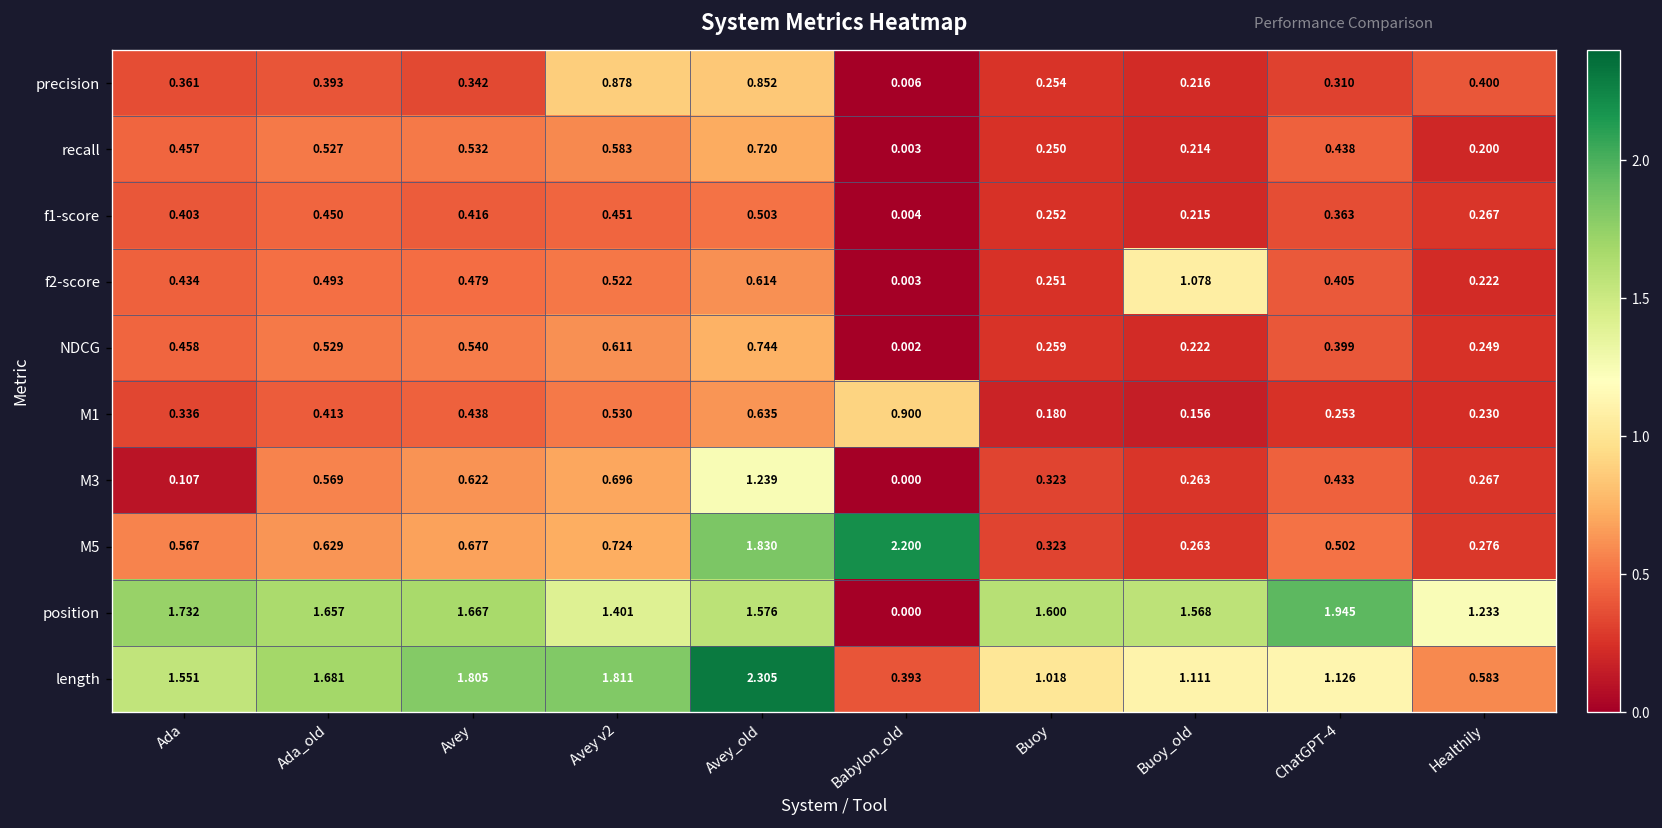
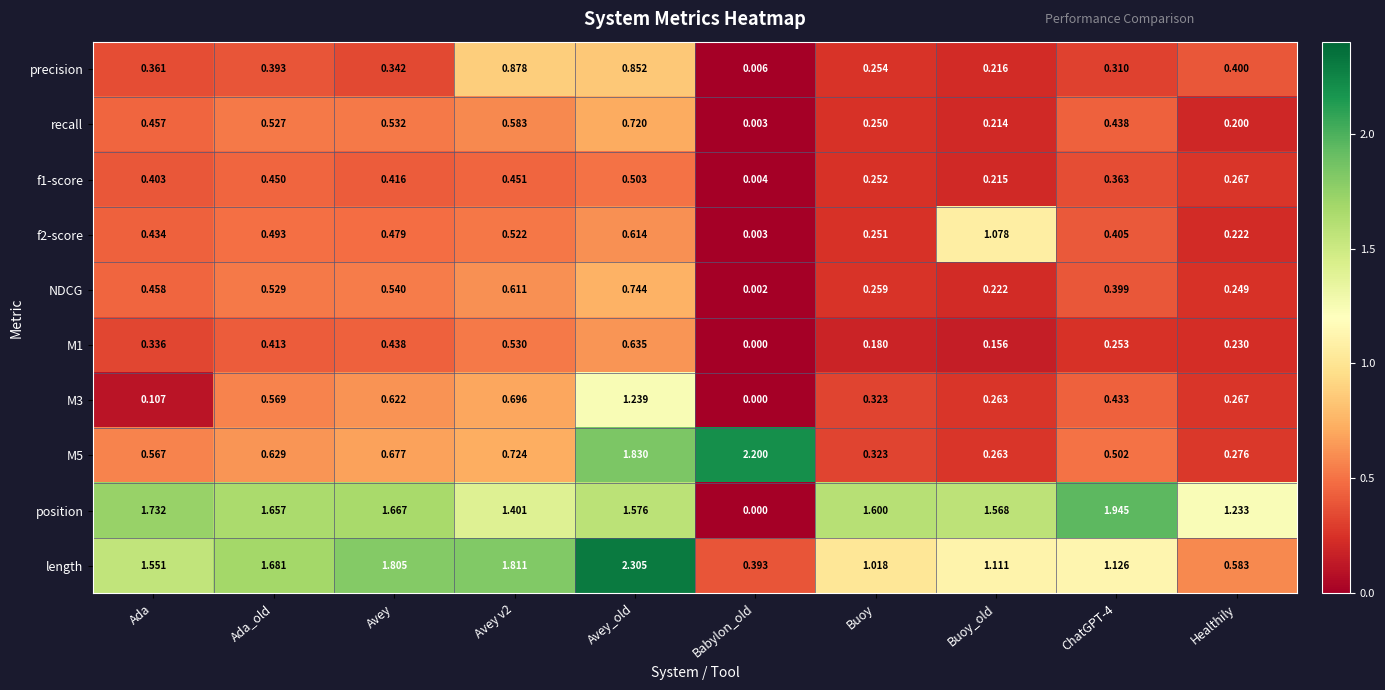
  {
    "precision": {
      "Ada": 0.361,
      "Ada_old": 0.393,
      "Avey": 0.342,
      "Avey v2": 0.878,
      "Avey_old": 0.852,
      "Babylon_old": 0.006,
      "Buoy": 0.254,
      "Buoy_old": 0.216,
      "ChatGPT-4": 0.310,
      "Healthily": 0.400
    },
    "recall": {
      "Ada": 0.457,
      "Ada_old": 0.527,
      "Avey": 0.532,
      "Avey v2": 0.583,
      "Avey_old": 0.720,
      "Babylon_old": 0.003,
      "Buoy": 0.250,
      "Buoy_old": 0.214,
      "ChatGPT-4": 0.438,
      "Healthily": 0.200
    },
    "f1-score": {
      "Ada": 0.403,
      "Ada_old": 0.450,
      "Avey": 0.416,
      "Avey v2": 0.451,
      "Avey_old": 0.503,
      "Babylon_old": 0.004,
      "Buoy": 0.252,
      "Buoy_old": 0.215,
      "ChatGPT-4": 0.363,
      "Healthily": 0.267
    },
    "f2-score": {
      "Ada": 0.434,
      "Ada_old": 0.493,
      "Avey": 0.479,
      "Avey v2": 0.522,
      "Avey_old": 0.614,
      "Babylon_old": 0.003,
      "Buoy": 0.251,
      "Buoy_old": 1.078,
      "ChatGPT-4": 0.405,
      "Healthily": 0.222
    },
    "NDCG": {
      "Ada": 0.458,
      "Ada_old": 0.529,
      "Avey": 0.540,
      "Avey v2": 0.611,
      "Avey_old": 0.744,
      "Babylon_old": 0.002,
      "Buoy": 0.259,
      "Buoy_old": 0.222,
      "ChatGPT-4": 0.399,
      "Healthily": 0.249
    },
    "M1": {
      "Ada": 0.336,
      "Ada_old": 0.413,
      "Avey": 0.438,
      "Avey v2": 0.530,
      "Avey_old": 0.635,
-     "Babylon_old": 0.900,
+     "Babylon_old": 0.000,
      "Buoy": 0.180,
      "Buoy_old": 0.156,
      "ChatGPT-4": 0.253,
      "Healthily": 0.230
    },
    "M3": {
      "Ada": 0.107,
      "Ada_old": 0.569,
      "Avey": 0.622,
      "Avey v2": 0.696,
      "Avey_old": 1.239,
      "Babylon_old": 0.000,
      "Buoy": 0.323,
      "Buoy_old": 0.263,
      "ChatGPT-4": 0.433,
      "Healthily": 0.267
    },
    "M5": {
      "Ada": 0.567,
      "Ada_old": 0.629,
      "Avey": 0.677,
      "Avey v2": 0.724,
      "Avey_old": 1.830,
      "Babylon_old": 2.200,
      "Buoy": 0.323,
      "Buoy_old": 0.263,
      "ChatGPT-4": 0.502,
      "Healthily": 0.276
    },
    "position": {
      "Ada": 1.732,
      "Ada_old": 1.657,
      "Avey": 1.667,
      "Avey v2": 1.401,
      "Avey_old": 1.576,
      "Babylon_old": 0.000,
      "Buoy": 1.600,
      "Buoy_old": 1.568,
      "ChatGPT-4": 1.945,
      "Healthily": 1.233
    },
    "length": {
      "Ada": 1.551,
      "Ada_old": 1.681,
      "Avey": 1.805,
      "Avey v2": 1.811,
      "Avey_old": 2.305,
      "Babylon_old": 0.393,
      "Buoy": 1.018,
      "Buoy_old": 1.111,
      "ChatGPT-4": 1.126,
      "Healthily": 0.583
    }
  }
